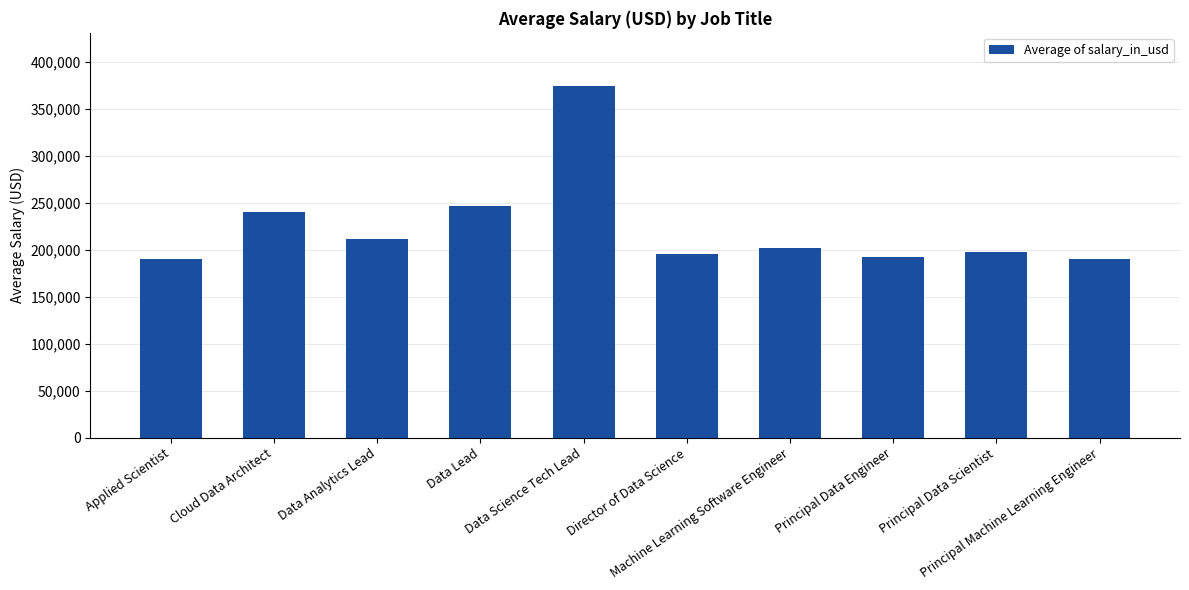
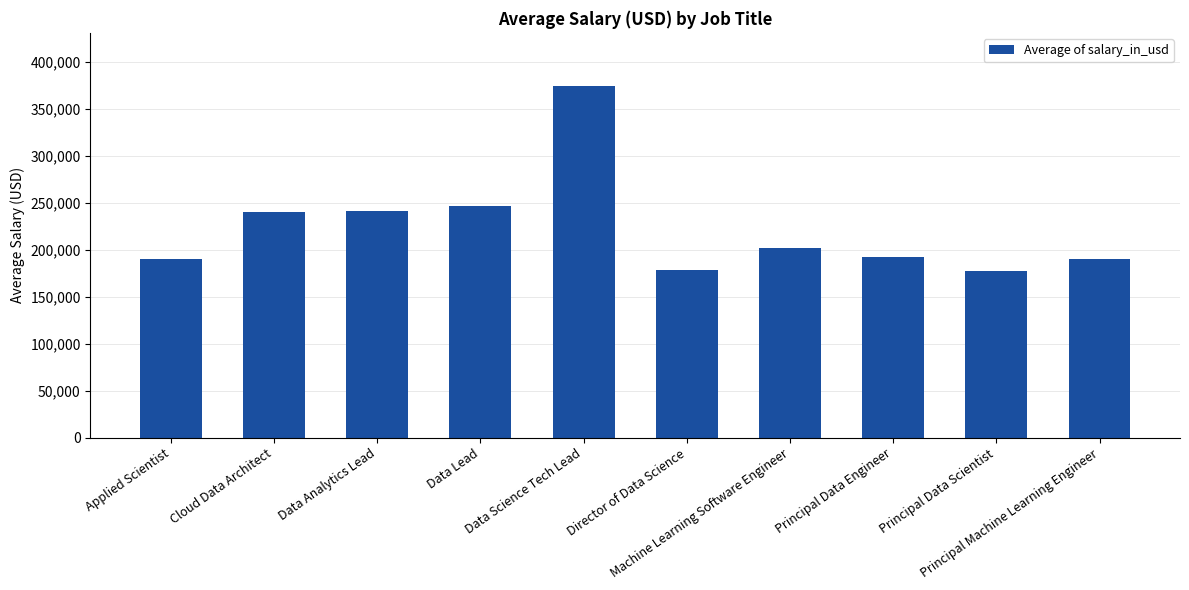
  {
    "Applied Scientist": "190,000",
    "Cloud Data Architect": "240,000",
-   "Data Analytics Lead": "210,000",
+   "Data Analytics Lead": "240,000",
    "Data Lead": "250,000",
    "Data Science Tech Lead": "380,000",
-   "Director of Data Science": "200,000",
+   "Director of Data Science": "180,000",
    "Machine Learning Software Engineer": "200,000",
    "Principal Data Engineer": "190,000",
-   "Principal Data Scientist": "200,000",
+   "Principal Data Scientist": "180,000",
    "Principal Machine Learning Engineer": "190,000"
  }
